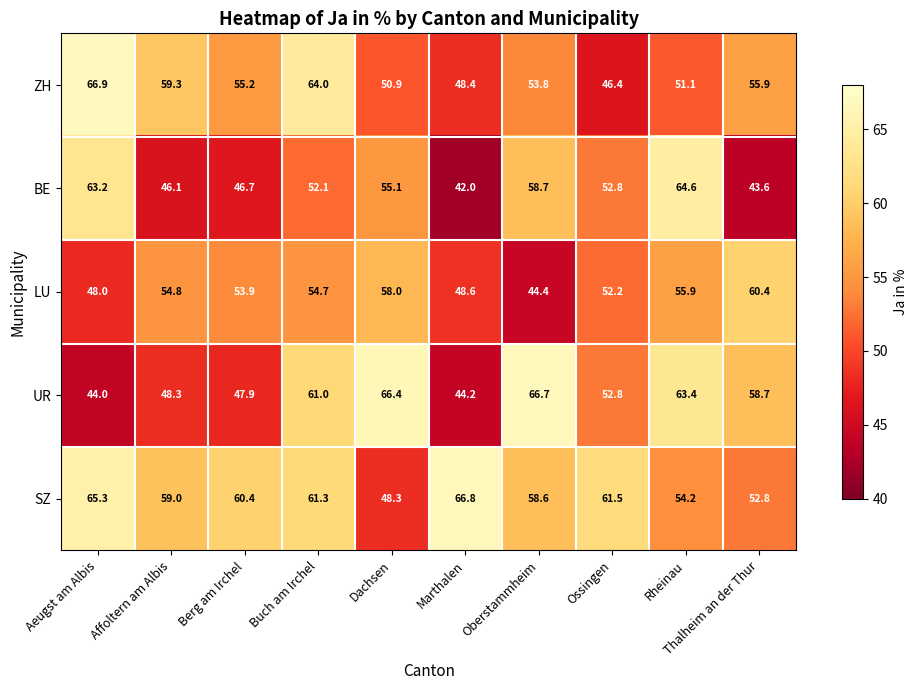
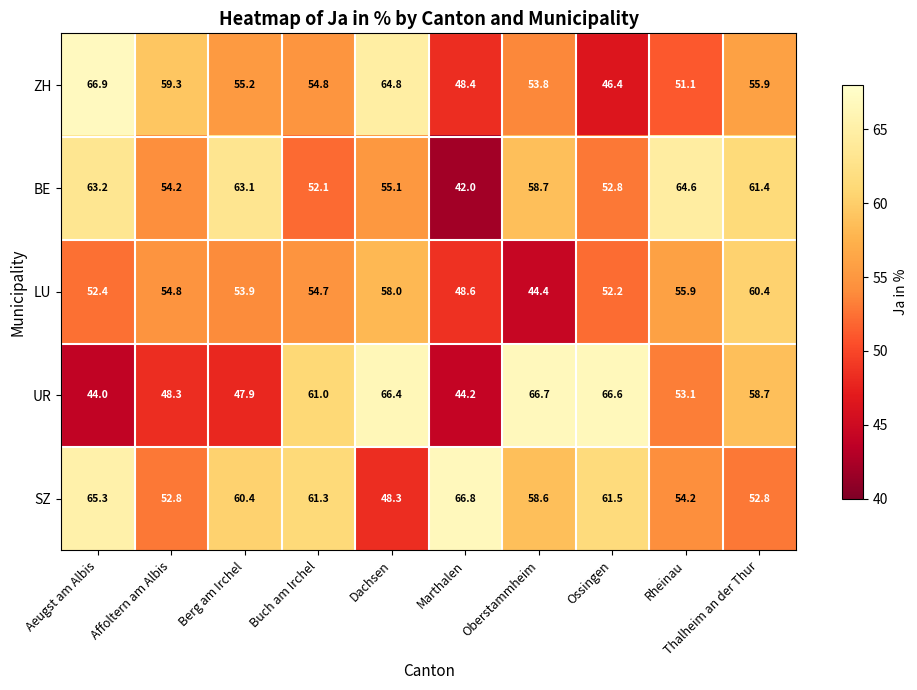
  {
    "ZH": {
      "Aeugst am Albis": 66.9,
      "Affoltern am Albis": 59.3,
      "Berg am Irchel": 55.2,
-     "Buch am Irchel": 64.0,
-     "Dachsen": 50.9,
+     "Buch am Irchel": 54.8,
+     "Dachsen": 64.8,
      "Marthalen": 48.4,
      "Oberstammheim": 53.8,
      "Ossingen": 46.4,
      "Rheinau": 51.1,
      "Thalheim an der Thur": 55.9
    },
    "BE": {
      "Aeugst am Albis": 63.2,
-     "Affoltern am Albis": 46.1,
-     "Berg am Irchel": 46.7,
+     "Affoltern am Albis": 54.2,
+     "Berg am Irchel": 63.1,
      "Buch am Irchel": 52.1,
      "Dachsen": 55.1,
      "Marthalen": 42.0,
      "Oberstammheim": 58.7,
      "Ossingen": 52.8,
      "Rheinau": 64.6,
-     "Thalheim an der Thur": 43.6
+     "Thalheim an der Thur": 61.4
    },
    "LU": {
-     "Aeugst am Albis": 48.0,
+     "Aeugst am Albis": 52.4,
      "Affoltern am Albis": 54.8,
      "Berg am Irchel": 53.9,
      "Buch am Irchel": 54.7,
      "Dachsen": 58.0,
      "Marthalen": 48.6,
      "Oberstammheim": 44.4,
      "Ossingen": 52.2,
      "Rheinau": 55.9,
      "Thalheim an der Thur": 60.4
    },
    "UR": {
      "Aeugst am Albis": 44.0,
      "Affoltern am Albis": 48.3,
      "Berg am Irchel": 47.9,
      "Buch am Irchel": 61.0,
      "Dachsen": 66.4,
      "Marthalen": 44.2,
      "Oberstammheim": 66.7,
-     "Ossingen": 52.8,
-     "Rheinau": 63.4,
+     "Ossingen": 66.6,
+     "Rheinau": 53.1,
      "Thalheim an der Thur": 58.7
    },
    "SZ": {
      "Aeugst am Albis": 65.3,
-     "Affoltern am Albis": 59.0,
+     "Affoltern am Albis": 52.8,
      "Berg am Irchel": 60.4,
      "Buch am Irchel": 61.3,
      "Dachsen": 48.3,
      "Marthalen": 66.8,
      "Oberstammheim": 58.6,
      "Ossingen": 61.5,
      "Rheinau": 54.2,
      "Thalheim an der Thur": 52.8
    }
  }
